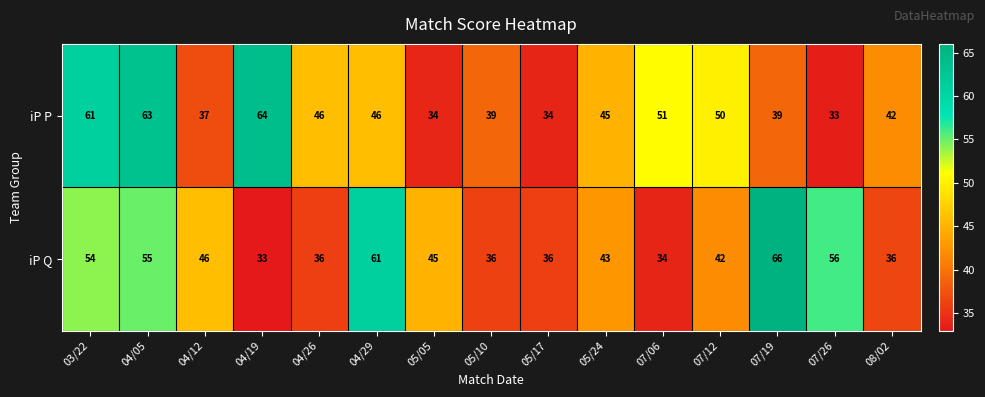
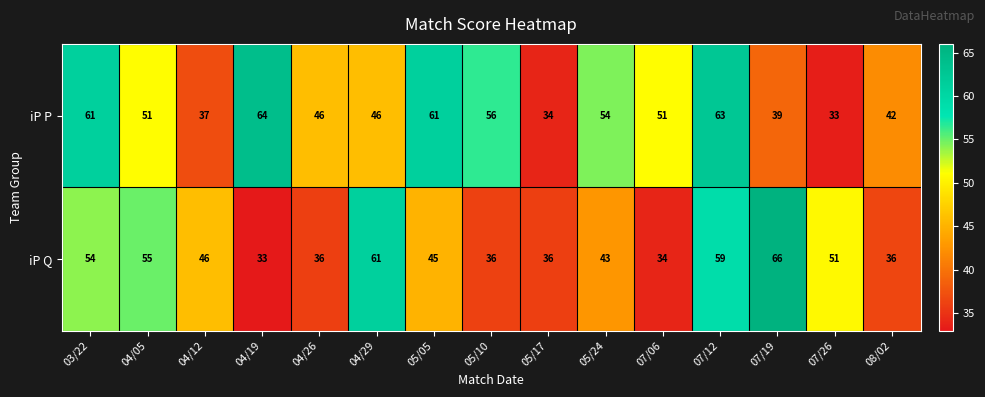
  {
    "iP P": {
      "03/22": 61,
-     "04/05": 63,
+     "04/05": 51,
      "04/12": 37,
      "04/19": 64,
      "04/26": 46,
      "04/29": 46,
-     "05/05": 34,
-     "05/10": 39,
+     "05/05": 61,
+     "05/10": 56,
      "05/17": 34,
-     "05/24": 45,
+     "05/24": 54,
      "07/06": 51,
-     "07/12": 50,
+     "07/12": 63,
      "07/19": 39,
      "07/26": 33,
      "08/02": 42
    },
    "iP Q": {
      "03/22": 54,
      "04/05": 55,
      "04/12": 46,
      "04/19": 33,
      "04/26": 36,
      "04/29": 61,
      "05/05": 45,
      "05/10": 36,
      "05/17": 36,
      "05/24": 43,
      "07/06": 34,
-     "07/12": 42,
+     "07/12": 59,
      "07/19": 66,
-     "07/26": 56,
+     "07/26": 51,
      "08/02": 36
    }
  }
